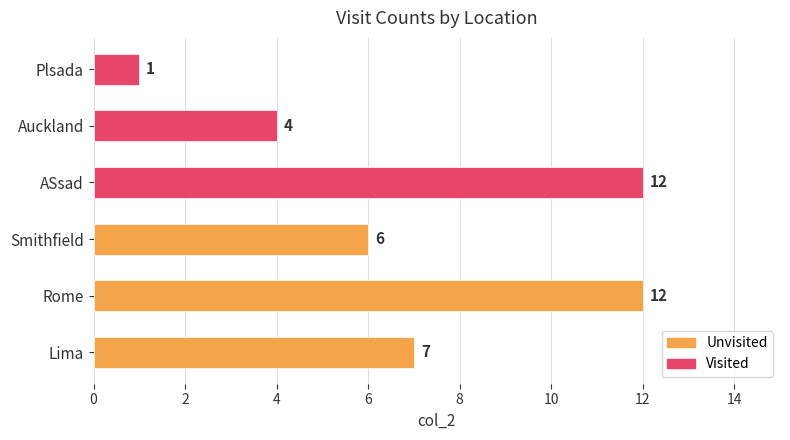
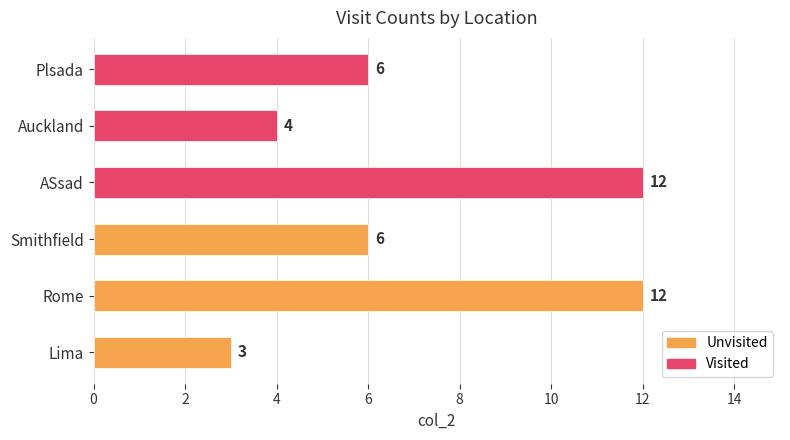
  {
-   "Plsada": 1,
+   "Plsada": 6,
    "Auckland": 4,
    "ASsad": 12,
    "Smithfield": 6,
    "Rome": 12,
-   "Lima": 7
+   "Lima": 3
  }
